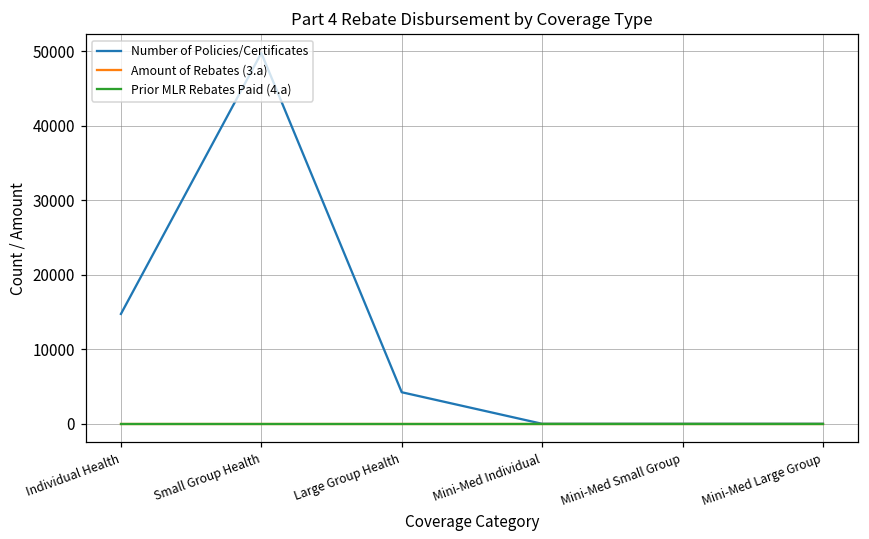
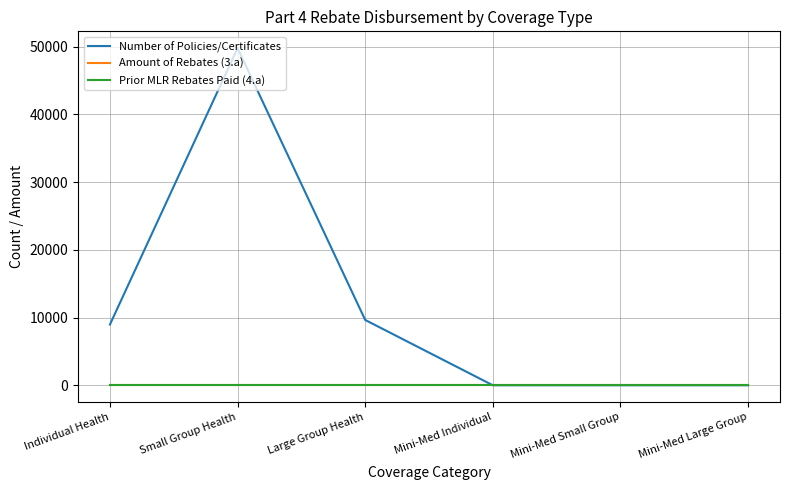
  {
    "Number of Policies/Certificates": {
-     "Individual Health": 15000,
-     "Large Group Health": 4000
+     "Individual Health": 9000,
+     "Large Group Health": 10000
    },
    "Prior MLR Rebates Paid (4.a)": {
      "Individual Health": 0,
      "Small Group Health": 0,
      "Large Group Health": 0
    }
  }
